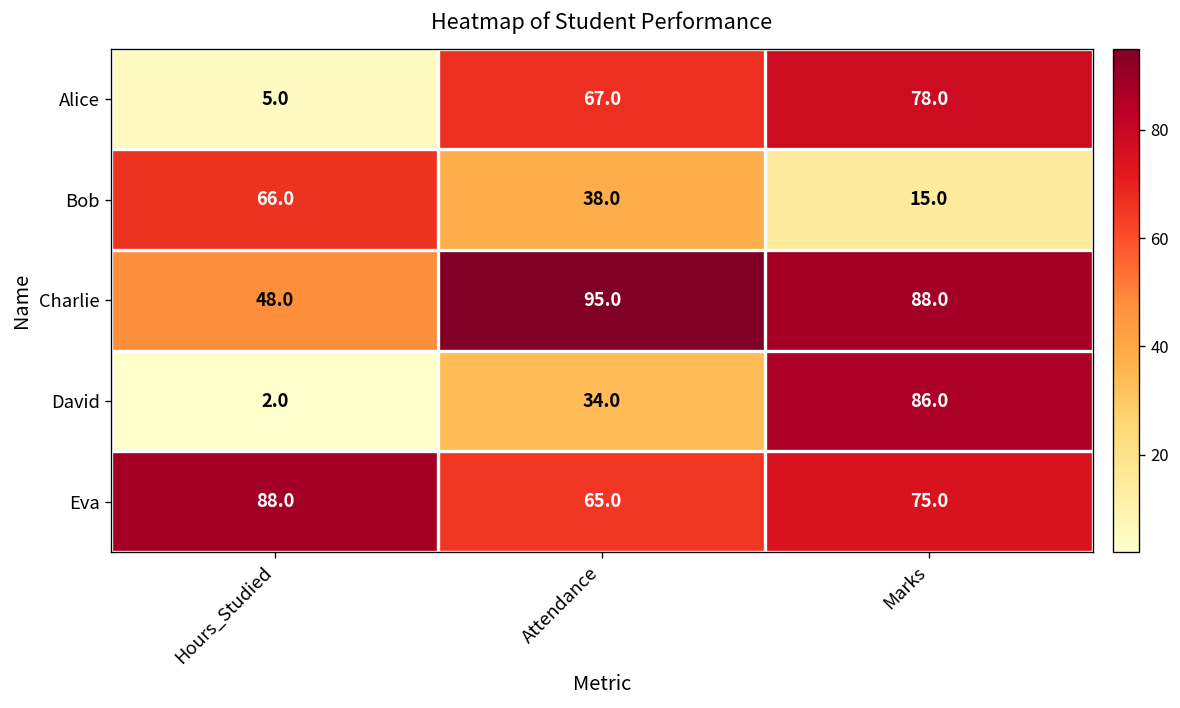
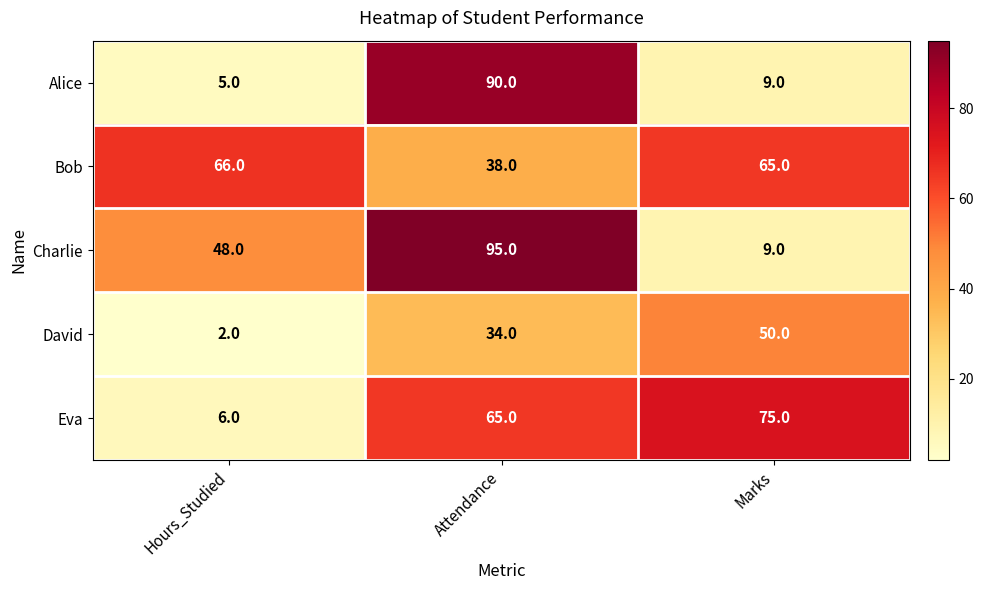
  {
    "Alice": {
      "Hours_Studied": 5.0,
-     "Attendance": 67.0,
-     "Marks": 78.0
+     "Attendance": 90.0,
+     "Marks": 9.0
    },
    "Bob": {
      "Hours_Studied": 66.0,
      "Attendance": 38.0,
-     "Marks": 15.0
+     "Marks": 65.0
    },
    "Charlie": {
      "Hours_Studied": 48.0,
      "Attendance": 95.0,
-     "Marks": 88.0
+     "Marks": 9.0
    },
    "David": {
      "Hours_Studied": 2.0,
      "Attendance": 34.0,
-     "Marks": 86.0
+     "Marks": 50.0
    },
    "Eva": {
-     "Hours_Studied": 88.0,
+     "Hours_Studied": 6.0,
      "Attendance": 65.0,
      "Marks": 75.0
    }
  }
